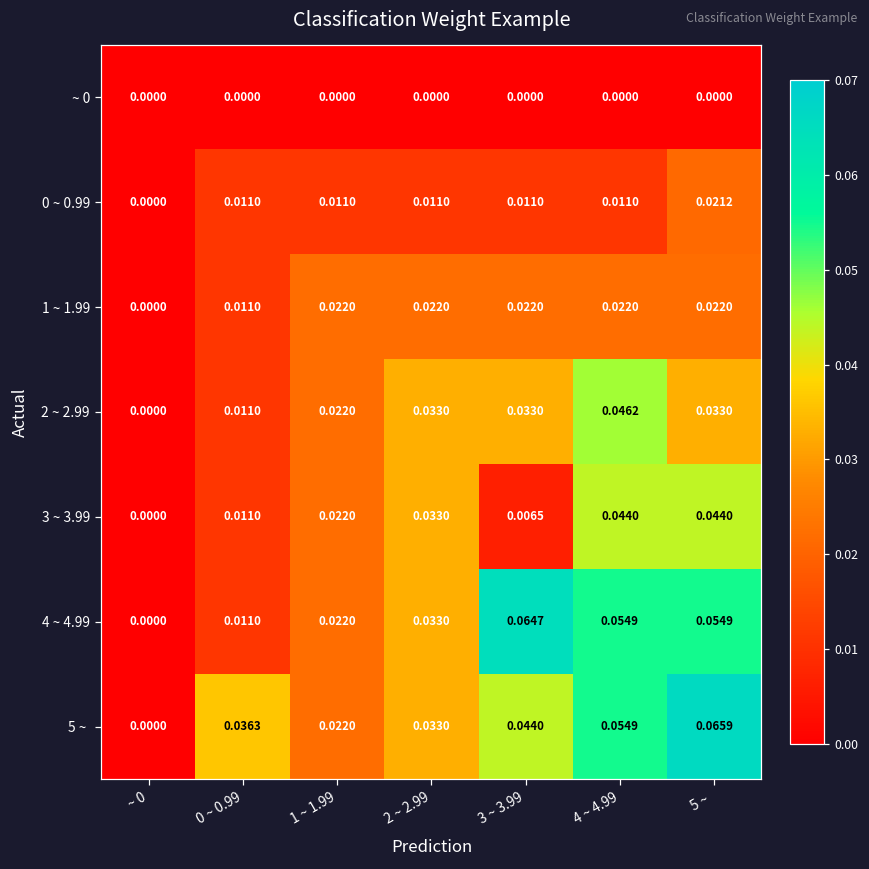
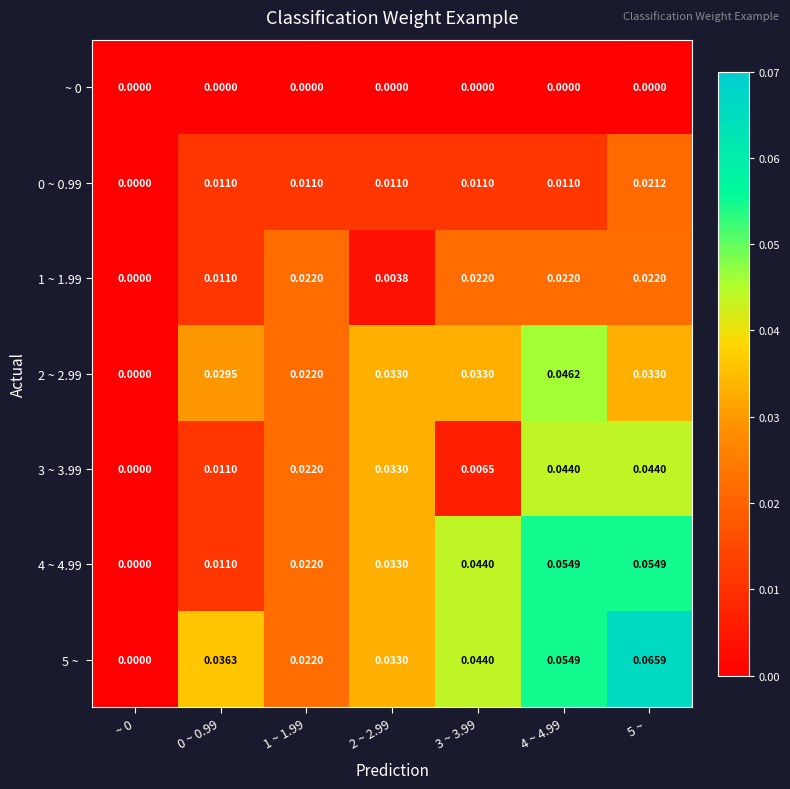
  {
    "~ 0": {
      "~ 0": 0.0000,
      "0 ~ 0.99": 0.0000,
      "1 ~ 1.99": 0.0000,
      "2 ~ 2.99": 0.0000,
      "3 ~ 3.99": 0.0000,
      "4 ~ 4.99": 0.0000,
      "5 ~": 0.0000
    },
    "0 ~ 0.99": {
      "~ 0": 0.0000,
      "0 ~ 0.99": 0.0110,
      "1 ~ 1.99": 0.0110,
      "2 ~ 2.99": 0.0110,
      "3 ~ 3.99": 0.0110,
      "4 ~ 4.99": 0.0110,
      "5 ~": 0.0212
    },
    "1 ~ 1.99": {
      "~ 0": 0.0000,
      "0 ~ 0.99": 0.0110,
      "1 ~ 1.99": 0.0220,
-     "2 ~ 2.99": 0.0220,
+     "2 ~ 2.99": 0.0038,
      "3 ~ 3.99": 0.0220,
      "4 ~ 4.99": 0.0220,
      "5 ~": 0.0220
    },
    "2 ~ 2.99": {
      "~ 0": 0.0000,
-     "0 ~ 0.99": 0.0110,
+     "0 ~ 0.99": 0.0295,
      "1 ~ 1.99": 0.0220,
      "2 ~ 2.99": 0.0330,
      "3 ~ 3.99": 0.0330,
      "4 ~ 4.99": 0.0462,
      "5 ~": 0.0330
    },
    "3 ~ 3.99": {
      "~ 0": 0.0000,
      "0 ~ 0.99": 0.0110,
      "1 ~ 1.99": 0.0220,
      "2 ~ 2.99": 0.0330,
      "3 ~ 3.99": 0.0065,
      "4 ~ 4.99": 0.0440,
      "5 ~": 0.0440
    },
    "4 ~ 4.99": {
      "~ 0": 0.0000,
      "0 ~ 0.99": 0.0110,
      "1 ~ 1.99": 0.0220,
      "2 ~ 2.99": 0.0330,
-     "3 ~ 3.99": 0.0647,
+     "3 ~ 3.99": 0.0440,
      "4 ~ 4.99": 0.0549,
      "5 ~": 0.0549
    },
    "5 ~": {
      "~ 0": 0.0000,
      "0 ~ 0.99": 0.0363,
      "1 ~ 1.99": 0.0220,
      "2 ~ 2.99": 0.0330,
      "3 ~ 3.99": 0.0440,
      "4 ~ 4.99": 0.0549,
      "5 ~": 0.0659
    }
  }
